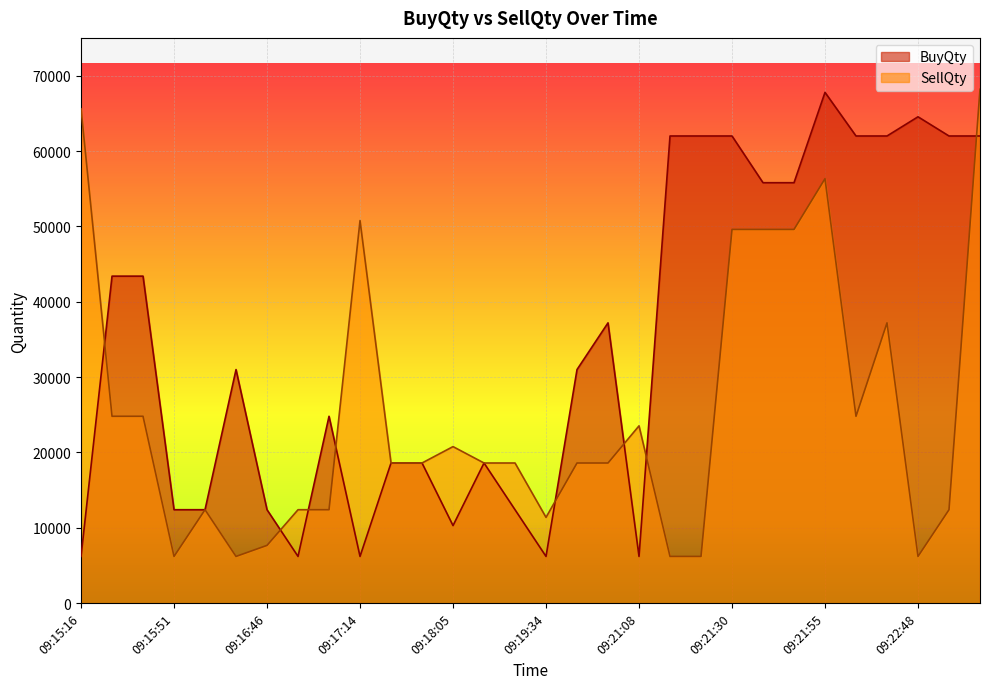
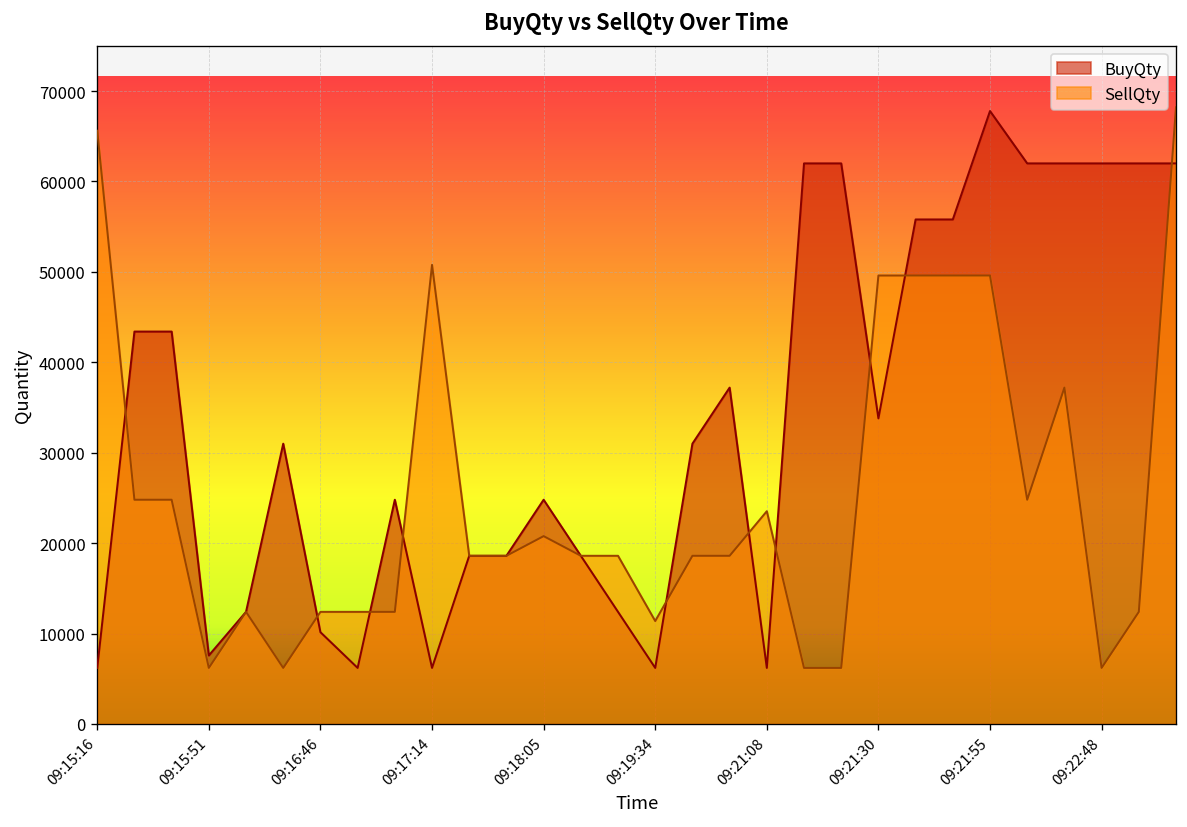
  {
    "BuyQty": {
      "09:15:16": 6000,
-     "09:15:51": 12000,
-     "09:16:46": 12000,
+     "09:15:51": 8000,
+     "09:16:46": 10000,
      "09:17:14": 6000,
-     "09:18:05": 10000,
+     "09:18:05": 25000,
      "09:19:34": 6000,
      "09:21:08": 6000,
-     "09:21:30": 62000,
+     "09:21:30": 34000,
      "09:21:55": 68000,
-     "09:22:48": 65000
+     "09:22:48": 62000
    },
    "SellQty": {
      "09:15:16": 66000,
      "09:15:51": 6000,
-     "09:16:46": 8000,
+     "09:16:46": 12000,
      "09:17:14": 51000,
      "09:18:05": 21000,
      "09:19:34": 11000,
      "09:21:08": 24000,
      "09:21:30": 50000,
-     "09:21:55": 56000,
+     "09:21:55": 50000,
      "09:22:48": 6000
    }
  }
